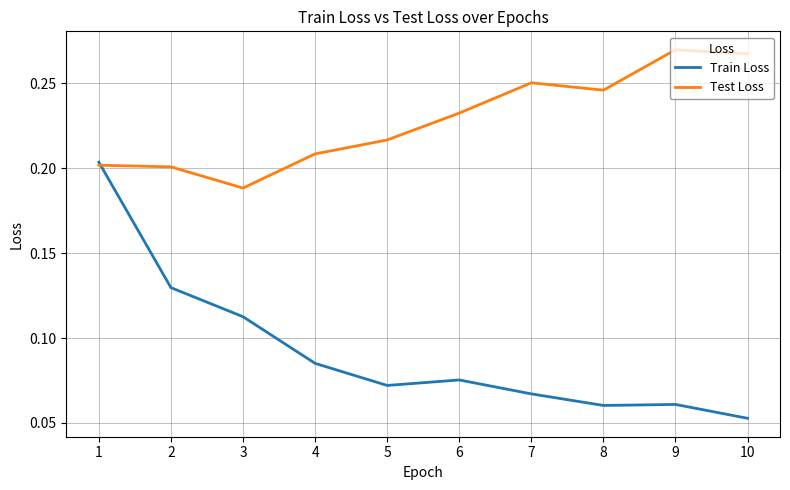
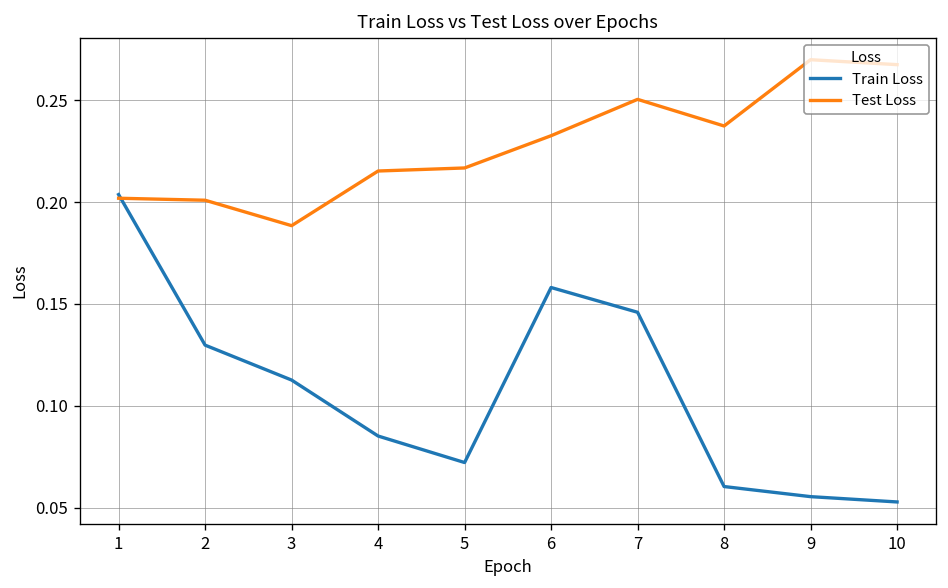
  {
    "Train Loss": {
      "1": 0.204,
      "2": 0.130,
      "3": 0.113,
      "4": 0.085,
      "5": 0.072,
-     "6": 0.075,
-     "7": 0.067,
+     "6": 0.158,
+     "7": 0.146,
      "8": 0.060,
-     "9": 0.061,
+     "9": 0.055,
      "10": 0.053
    },
    "Test Loss": {
      "1": 0.202,
      "2": 0.201,
      "3": 0.188,
-     "4": 0.209,
+     "4": 0.215,
      "5": 0.217,
      "6": 0.233,
      "7": 0.250,
-     "8": 0.246
+     "8": 0.237
    }
  }
